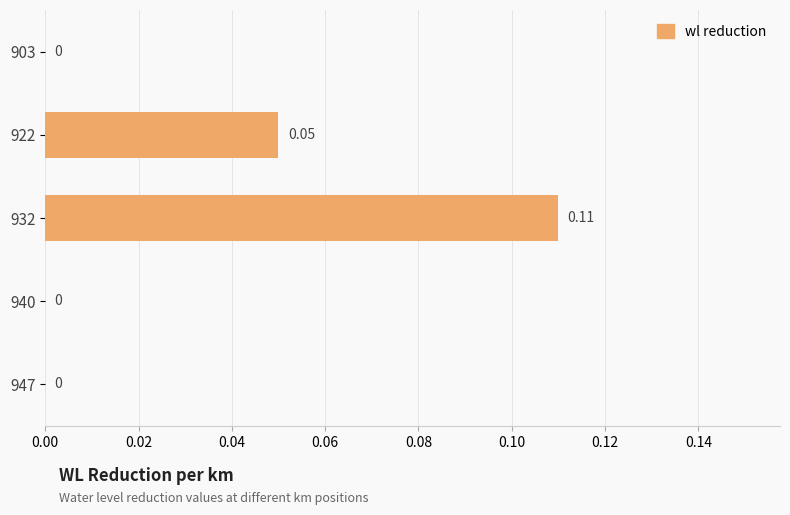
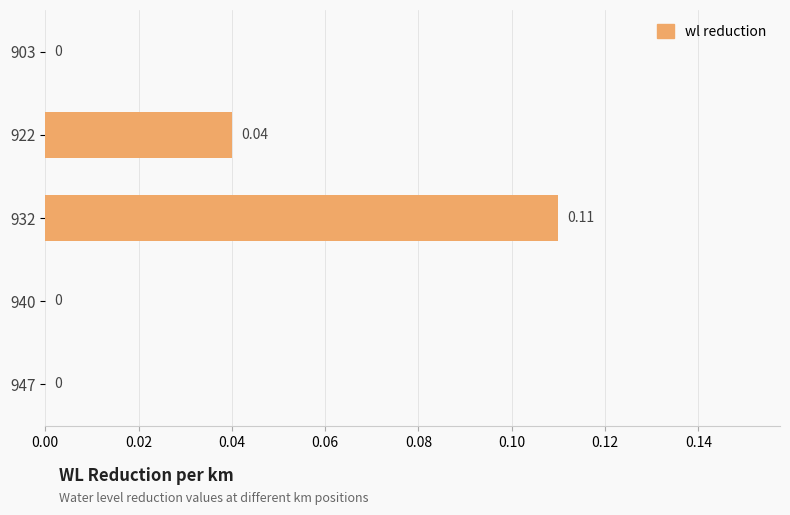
  {
    "903": 0,
-   "922": 0.05,
+   "922": 0.04,
    "932": 0.11,
    "940": 0,
    "947": 0
  }
